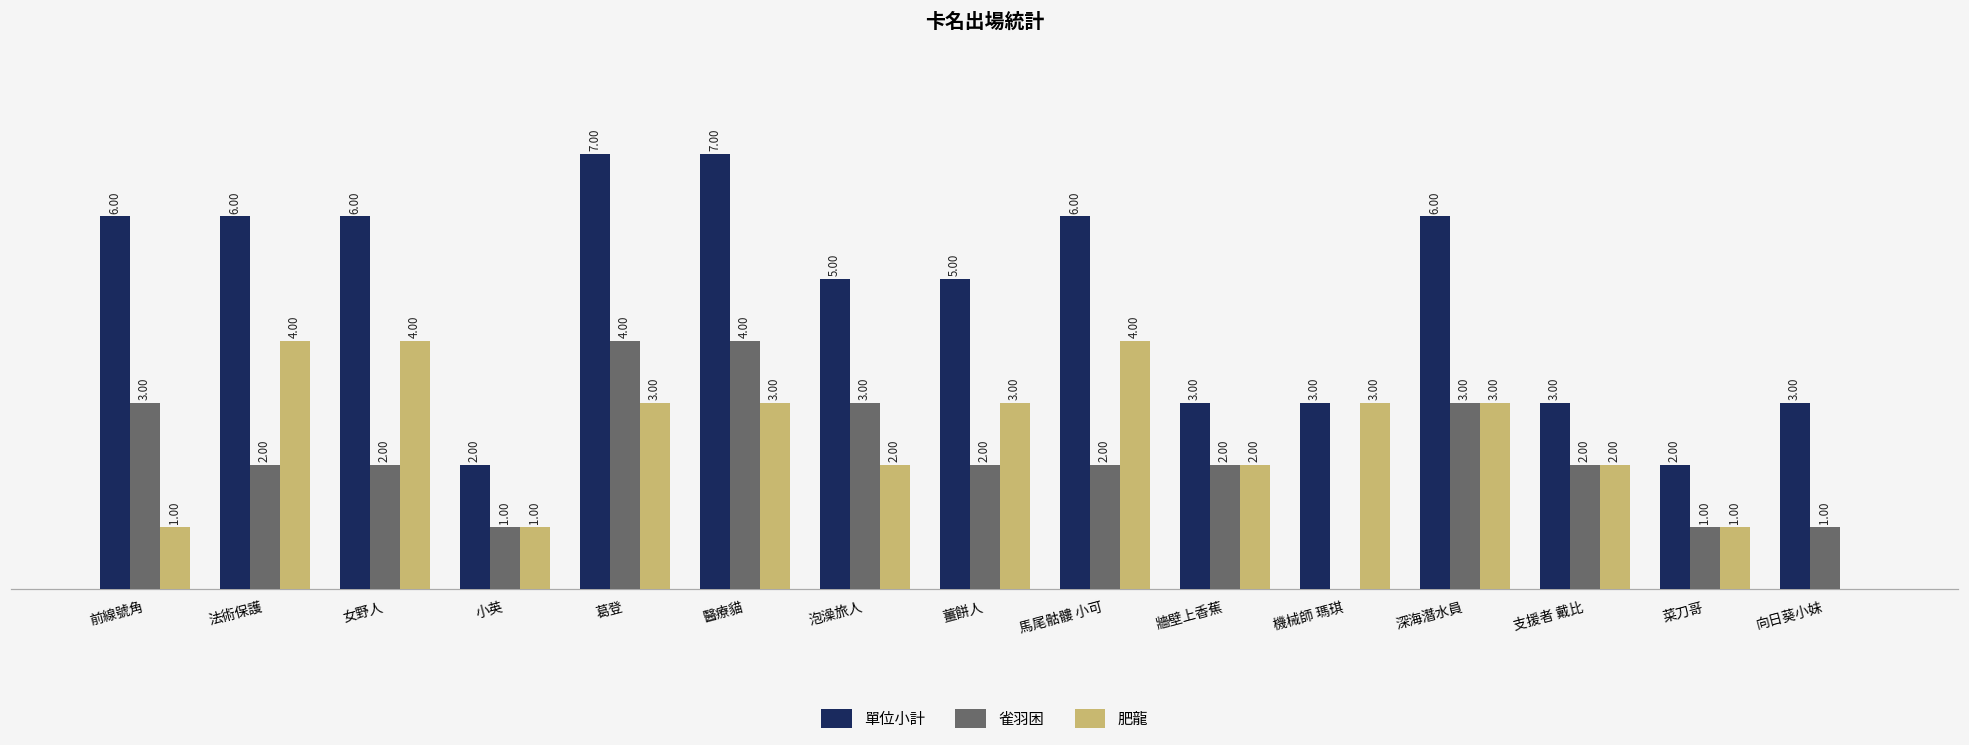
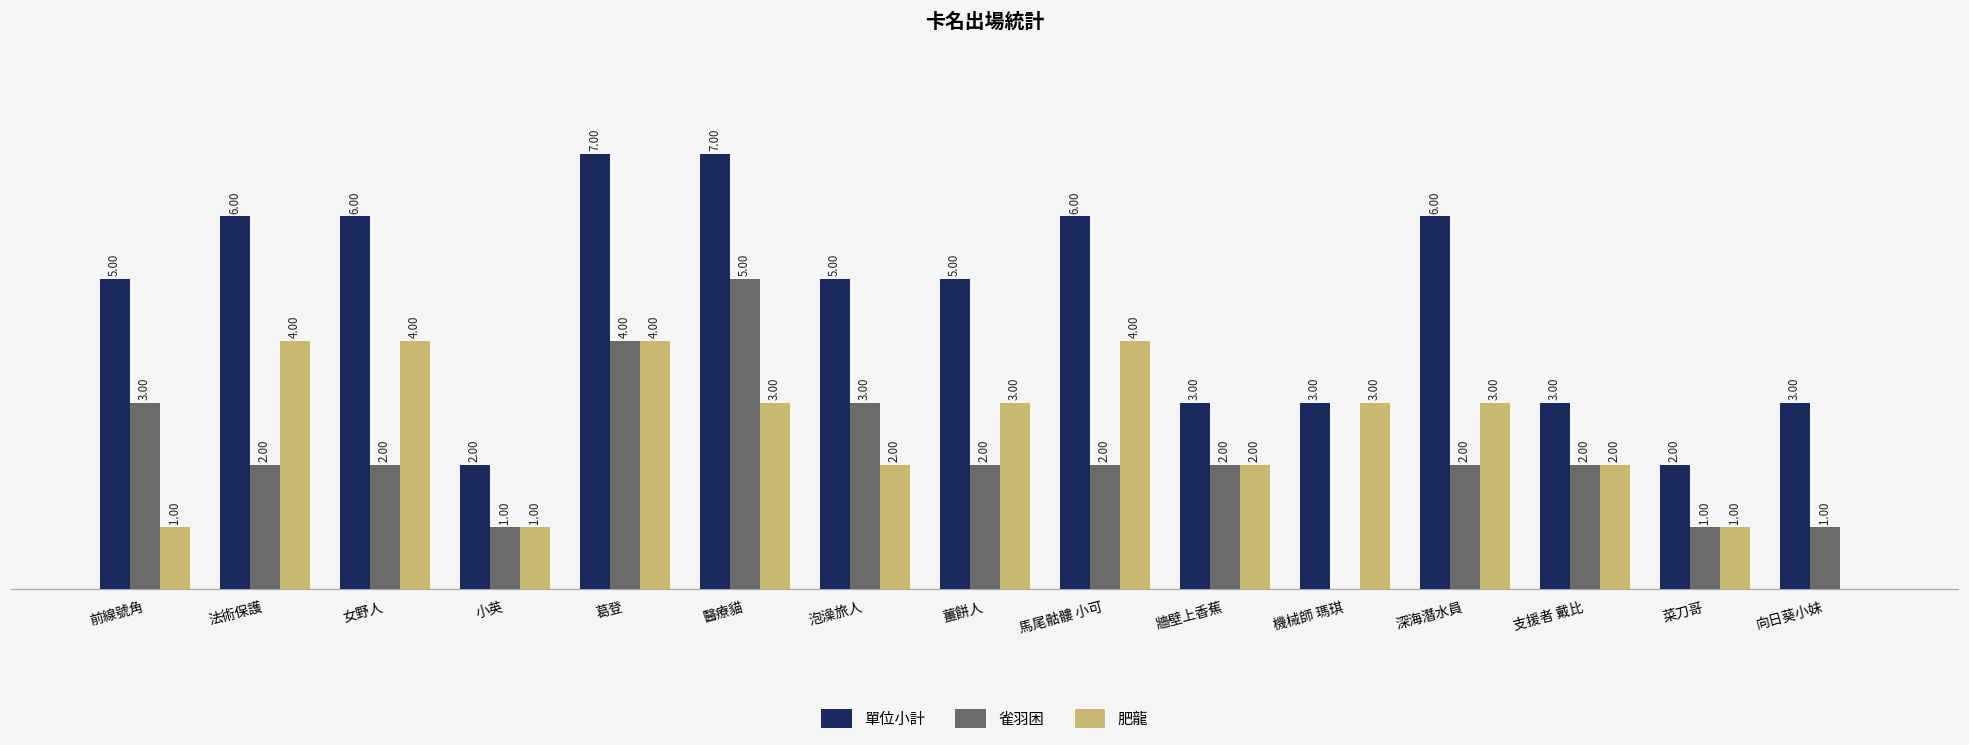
  {
    "單位小計": {
-     "前線號角": 6.00,
+     "前線號角": 5.00,
      "法術保護": 6.00,
      "女野人": 6.00,
      "小英": 2.00,
      "葛登": 7.00,
      "醫療貓": 7.00,
      "泡澡旅人": 5.00,
      "薑餅人": 5.00,
      "馬尾骷髏 小可": 6.00,
      "牆壁上香蕉": 3.00,
      "機械師 瑪琪": 3.00,
      "深海潛水員": 6.00,
      "支援者 戴比": 3.00,
      "菜刀哥": 2.00,
      "向日葵小妹": 3.00
    },
    "雀羽困": {
      "前線號角": 3.00,
      "法術保護": 2.00,
      "女野人": 2.00,
      "小英": 1.00,
      "葛登": 4.00,
-     "醫療貓": 4.00,
+     "醫療貓": 5.00,
      "泡澡旅人": 3.00,
      "薑餅人": 2.00,
      "馬尾骷髏 小可": 2.00,
      "牆壁上香蕉": 2.00,
-     "深海潛水員": 3.00,
+     "深海潛水員": 2.00,
      "支援者 戴比": 2.00,
      "菜刀哥": 1.00,
      "向日葵小妹": 1.00
    },
    "肥龍": {
      "前線號角": 1.00,
      "法術保護": 4.00,
      "女野人": 4.00,
      "小英": 1.00,
-     "葛登": 3.00,
+     "葛登": 4.00,
      "醫療貓": 3.00,
      "泡澡旅人": 2.00,
      "薑餅人": 3.00,
      "馬尾骷髏 小可": 4.00,
      "牆壁上香蕉": 2.00,
      "機械師 瑪琪": 3.00,
      "深海潛水員": 3.00,
      "支援者 戴比": 2.00,
      "菜刀哥": 1.00
    }
  }
